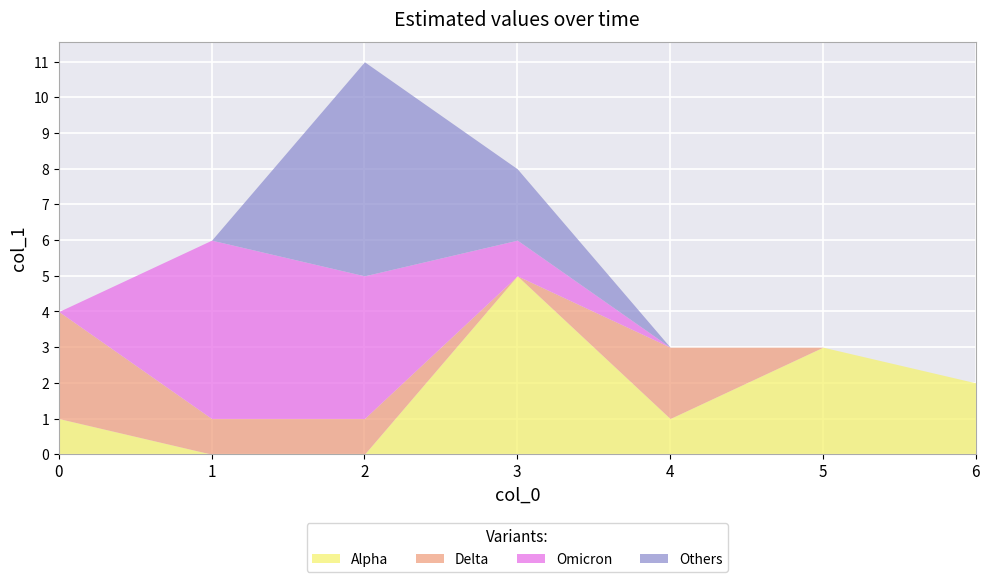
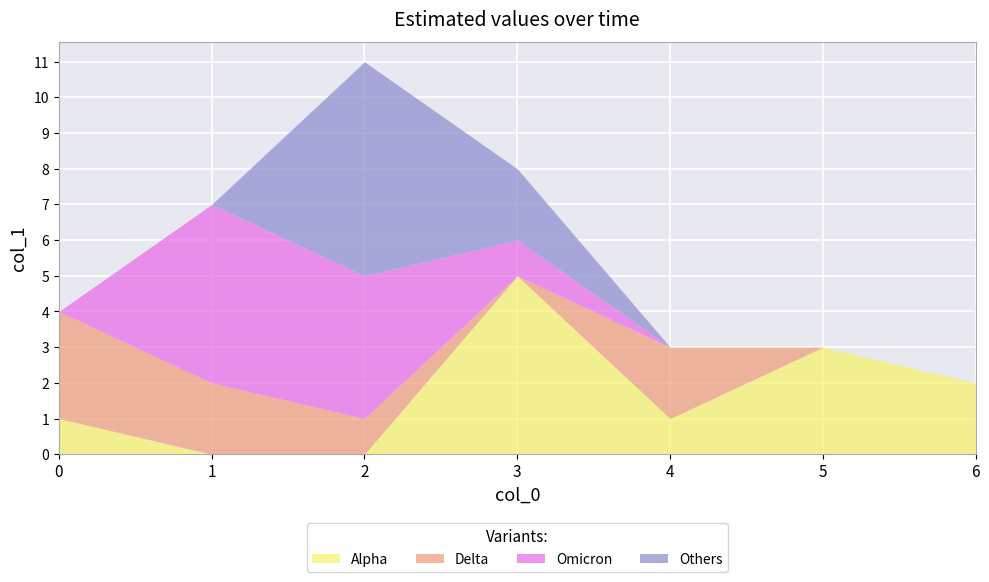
  {
    "Alpha": {
      "0": 1,
      "1": 0,
      "2": 0,
      "4": 1
    },
    "Delta": {
-     "1": 1
+     "1": 2
    },
    "Omicron": {
      "2": 4,
      "3": 1
    },
    "Others": {
      "2": 6,
      "3": 2
    }
  }
